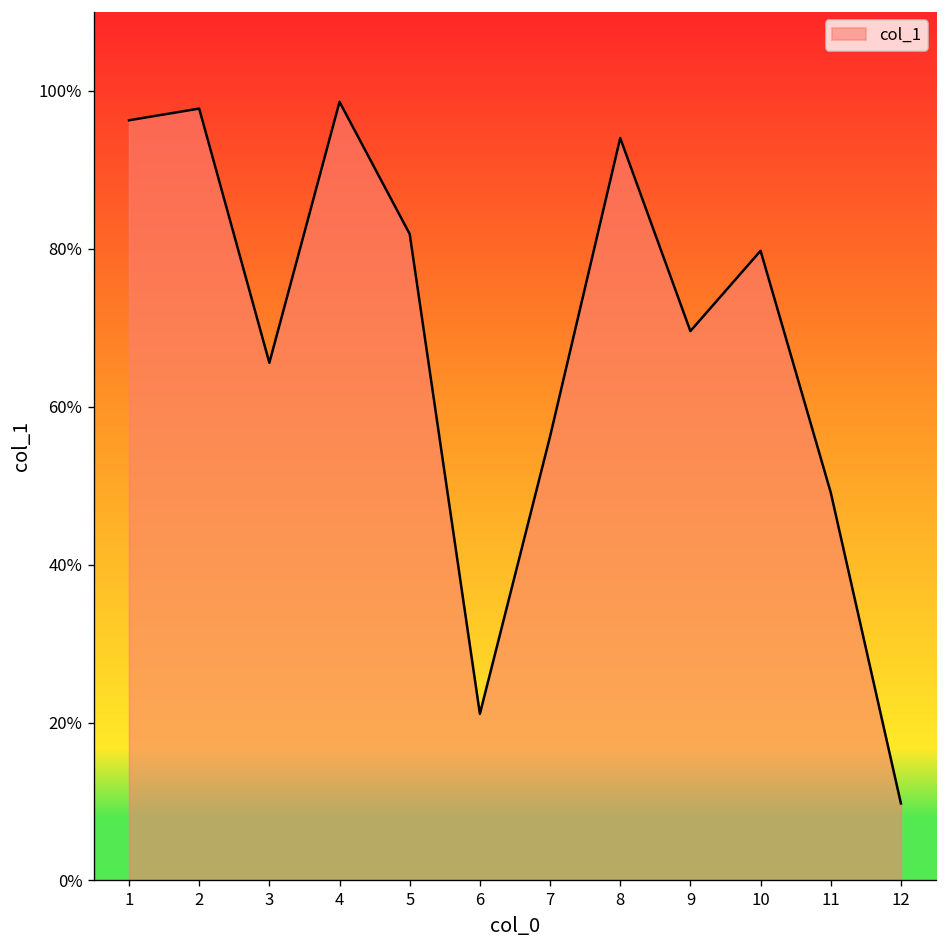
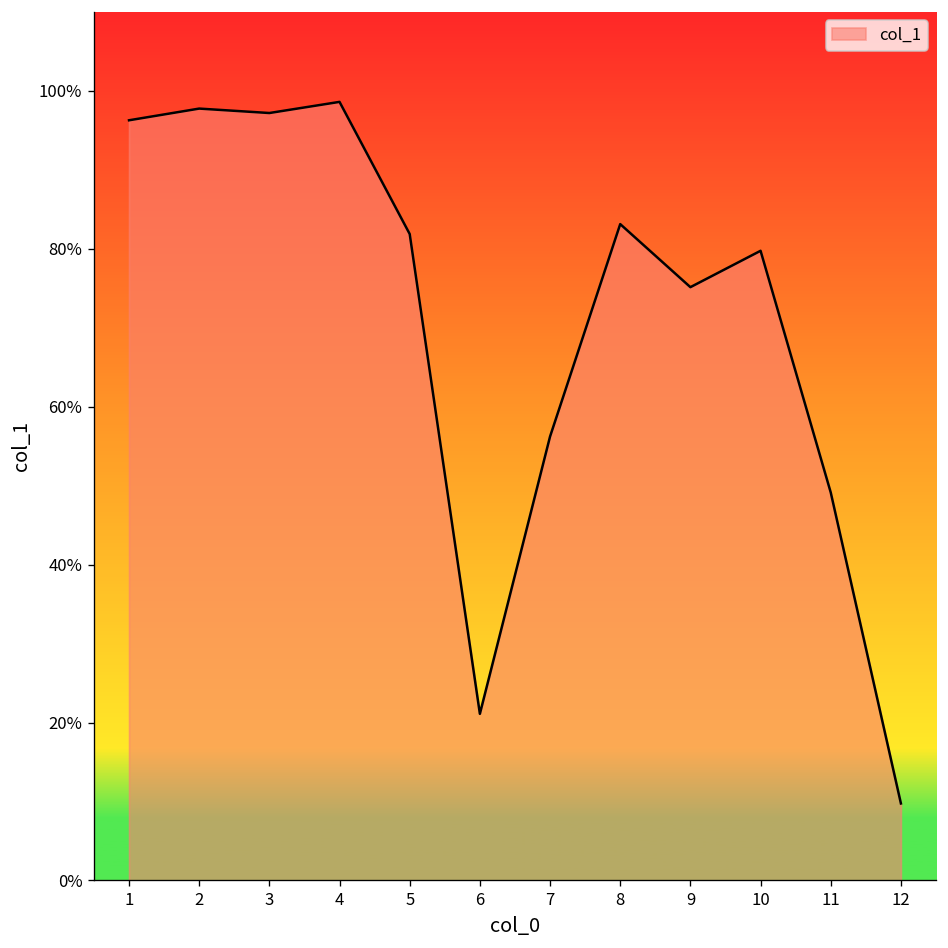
  {
    "1": "96%",
    "2": "98%",
-   "3": "66%",
+   "3": "97%",
    "4": "99%",
    "5": "82%",
    "6": "21%",
    "7": "56%",
-   "8": "94%",
-   "9": "70%",
+   "8": "83%",
+   "9": "75%",
    "10": "80%",
    "11": "49%",
    "12": "10%"
  }
